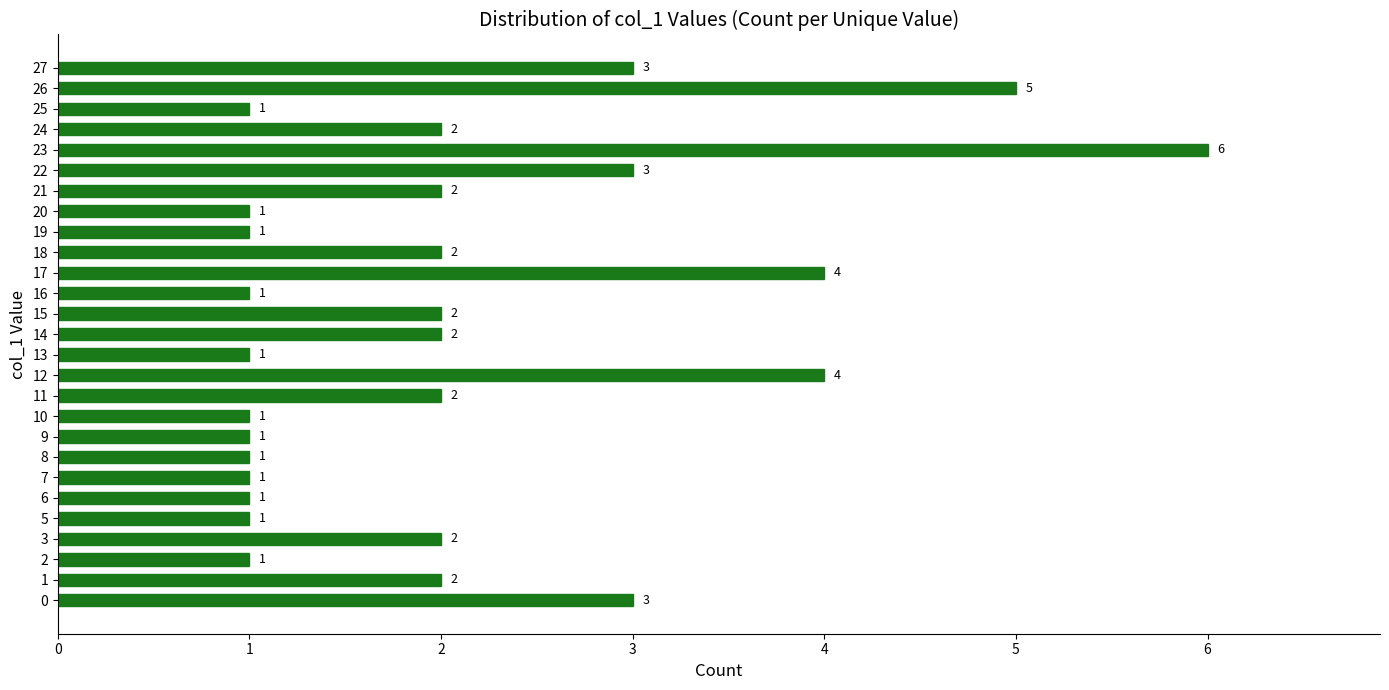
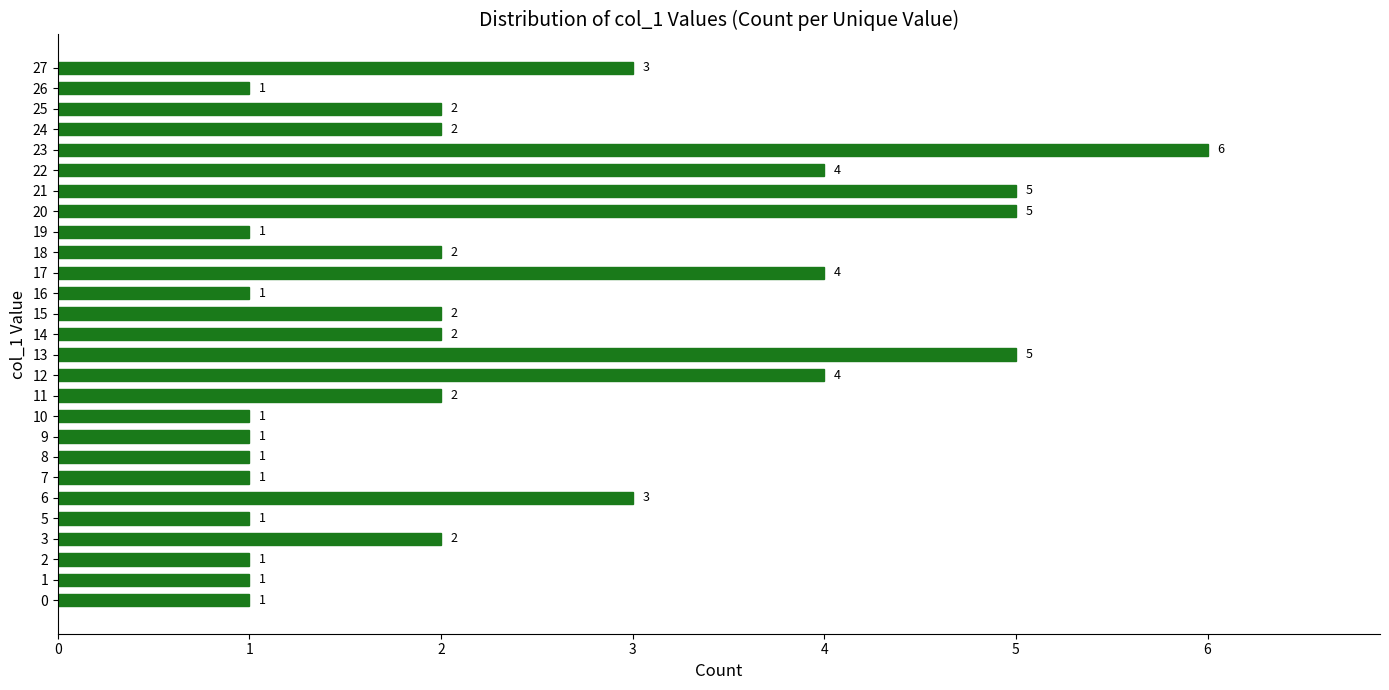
  {
    "27": 3,
-   "26": 5,
-   "25": 1,
+   "26": 1,
+   "25": 2,
    "24": 2,
    "23": 6,
-   "22": 3,
-   "21": 2,
-   "20": 1,
+   "22": 4,
+   "21": 5,
+   "20": 5,
    "19": 1,
    "18": 2,
    "17": 4,
    "16": 1,
    "15": 2,
    "14": 2,
-   "13": 1,
+   "13": 5,
    "12": 4,
    "11": 2,
    "10": 1,
    "9": 1,
    "8": 1,
    "7": 1,
-   "6": 1,
+   "6": 3,
    "5": 1,
    "3": 2,
    "2": 1,
-   "1": 2,
-   "0": 3
+   "1": 1,
+   "0": 1
  }
